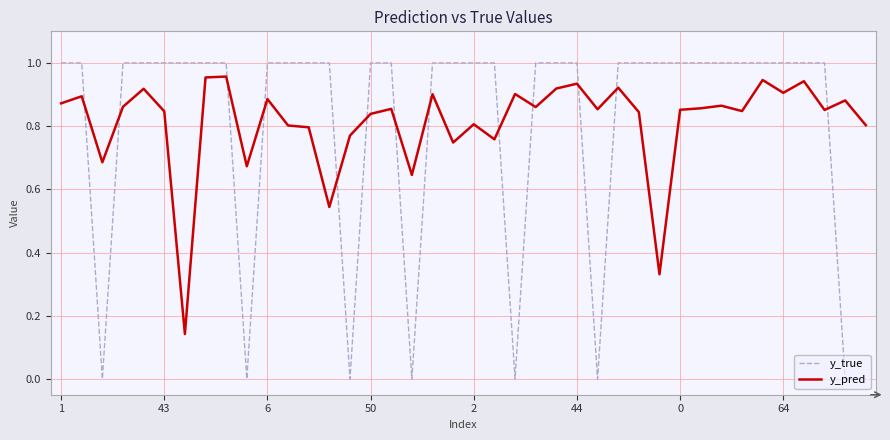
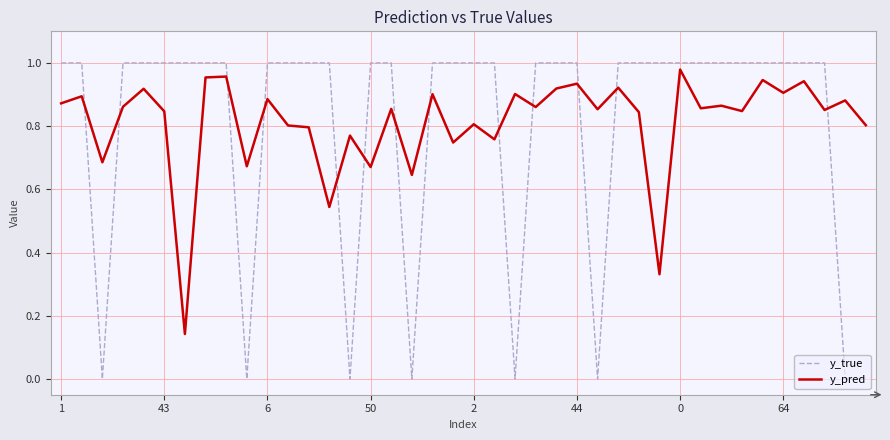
  {
    "y_true": {
      "43": 1.00,
      "50": 1.00,
      "44": 1.00,
      "0": 1.00,
      "64": 1.00
    },
    "y_pred": {
      "43": 0.85,
-     "50": 0.84,
+     "50": 0.67,
      "44": 0.93,
-     "0": 0.85,
+     "0": 0.98,
      "64": 0.91
    }
  }
